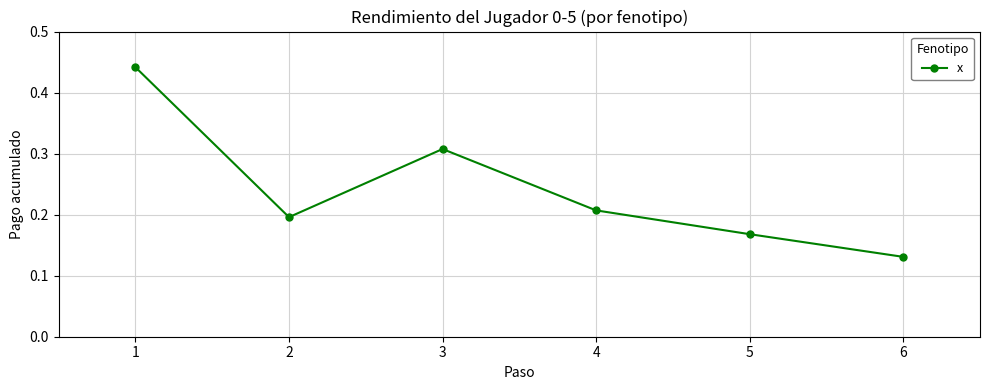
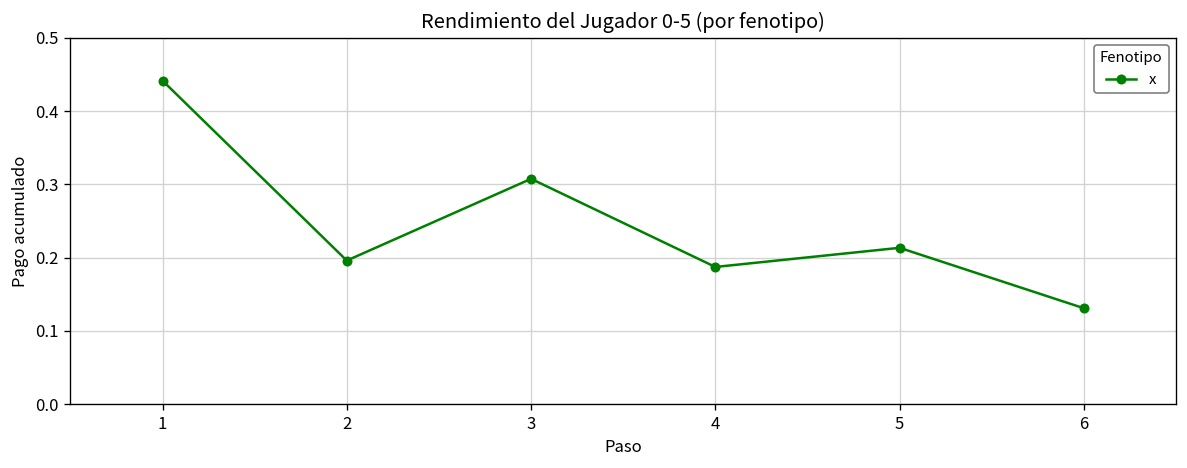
  {
    "1": 0.44,
    "2": 0.20,
    "3": 0.31,
-   "4": 0.21,
-   "5": 0.17,
+   "4": 0.19,
+   "5": 0.21,
    "6": 0.13
  }
